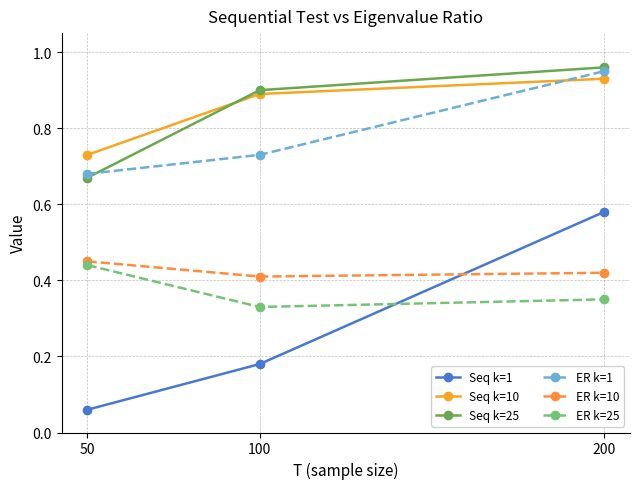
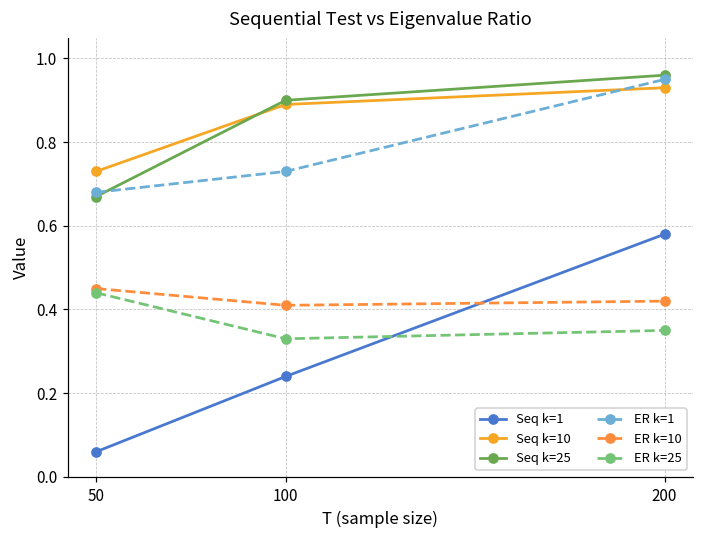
  {
    "Seq k=1": {
      "50": 0.06,
-     "100": 0.18,
+     "100": 0.24,
      "200": 0.58
    },
    "ER k=1": {
      "50": 0.68,
      "100": 0.73,
      "200": 0.95
    }
  }
